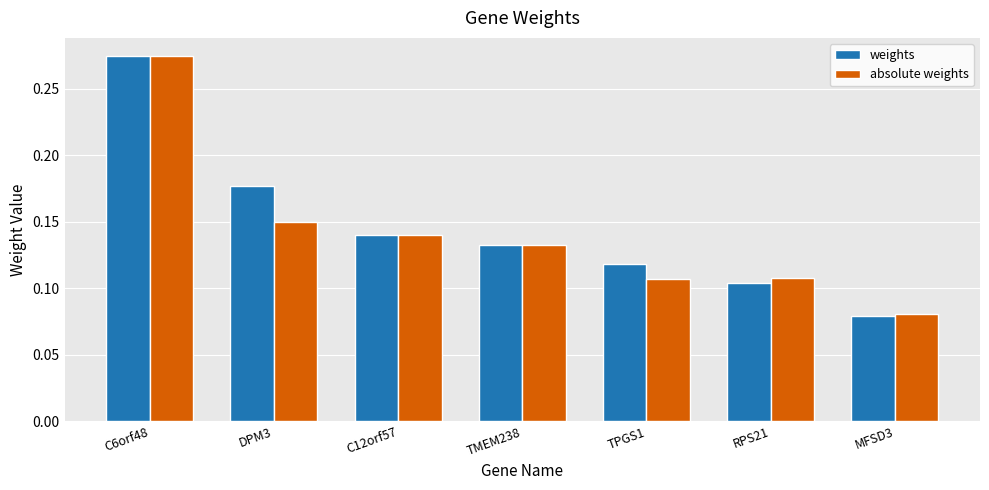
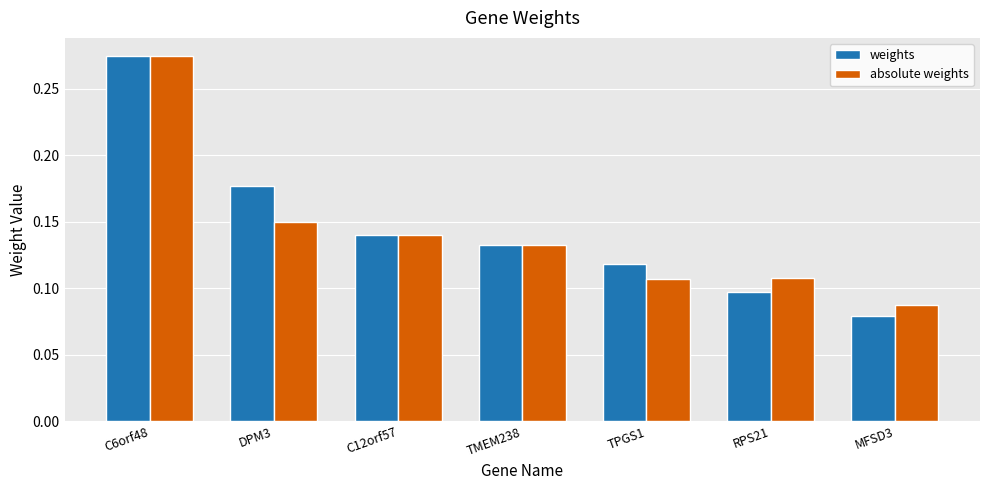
  {
    "weights": {
      "C6orf48": 0.274,
      "DPM3": 0.177,
      "C12orf57": 0.140,
      "TMEM238": 0.133,
      "TPGS1": 0.118,
-     "RPS21": 0.104,
+     "RPS21": 0.097,
      "MFSD3": 0.079
    },
    "absolute weights": {
      "C6orf48": 0.274,
      "DPM3": 0.150,
      "C12orf57": 0.140,
      "TMEM238": 0.133,
      "TPGS1": 0.107,
      "RPS21": 0.108,
-     "MFSD3": 0.080
+     "MFSD3": 0.087
    }
  }
